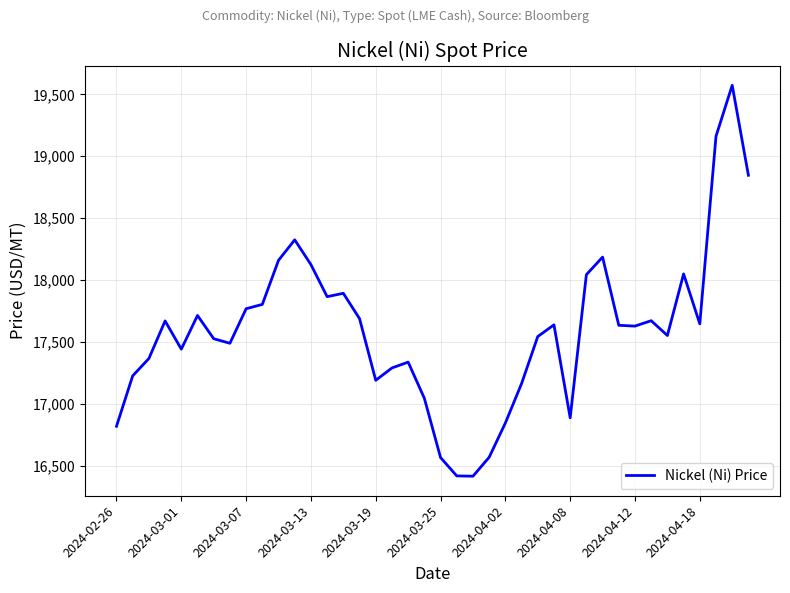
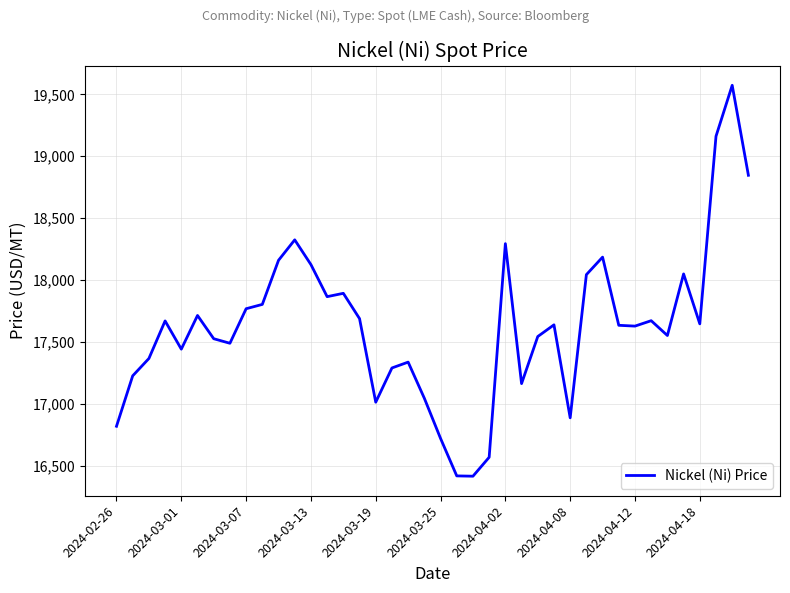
  {
    "2024-02-26": "16,820",
    "2024-03-01": "17,440",
    "2024-03-07": "17,770",
    "2024-03-13": "18,120",
-   "2024-03-19": "17,190",
-   "2024-03-25": "16,570",
-   "2024-04-02": "16,840",
+   "2024-03-19": "17,010",
+   "2024-03-25": "16,720",
+   "2024-04-02": "18,290",
    "2024-04-08": "16,890",
    "2024-04-12": "17,630",
    "2024-04-18": "17,650"
  }
